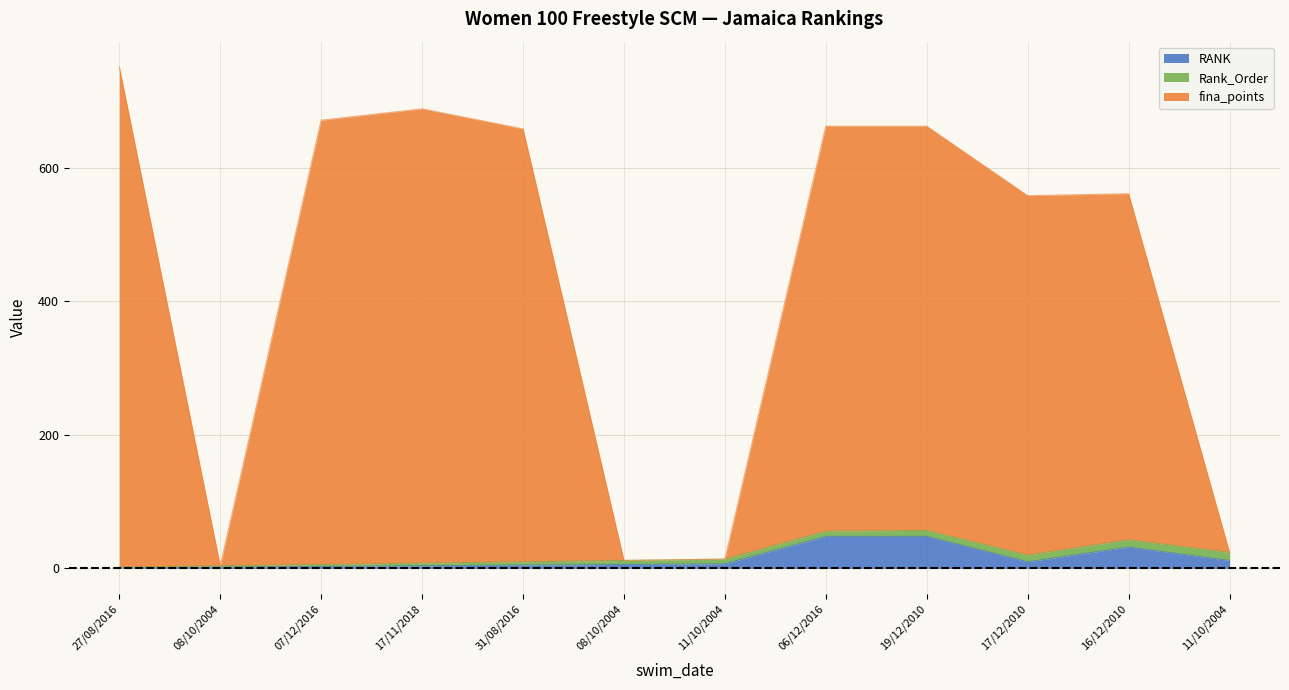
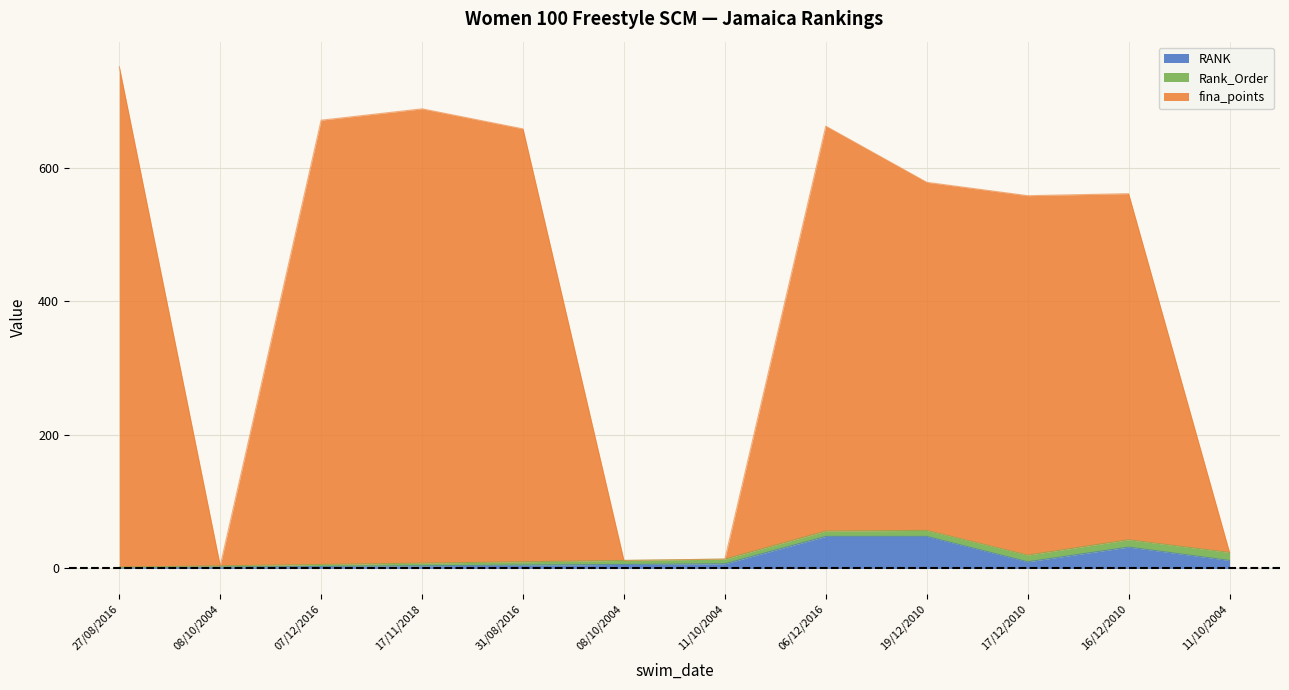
  {
    "RANK": {
      "17/11/2018": 0,
      "31/08/2016": 10,
      "06/12/2016": 50,
      "19/12/2010": 50,
      "17/12/2010": 10,
      "16/12/2010": 30
    },
    "Rank_Order": {
      "17/11/2018": 0,
      "31/08/2016": 10,
      "06/12/2016": 10,
      "19/12/2010": 10,
      "17/12/2010": 10,
      "16/12/2010": 10
    },
    "fina_points": {
      "27/08/2016": 750,
      "07/12/2016": 670,
      "17/11/2018": 680,
      "31/08/2016": 650,
      "06/12/2016": 610,
-     "19/12/2010": 610,
+     "19/12/2010": 520,
      "17/12/2010": 540,
      "16/12/2010": 520
    }
  }
